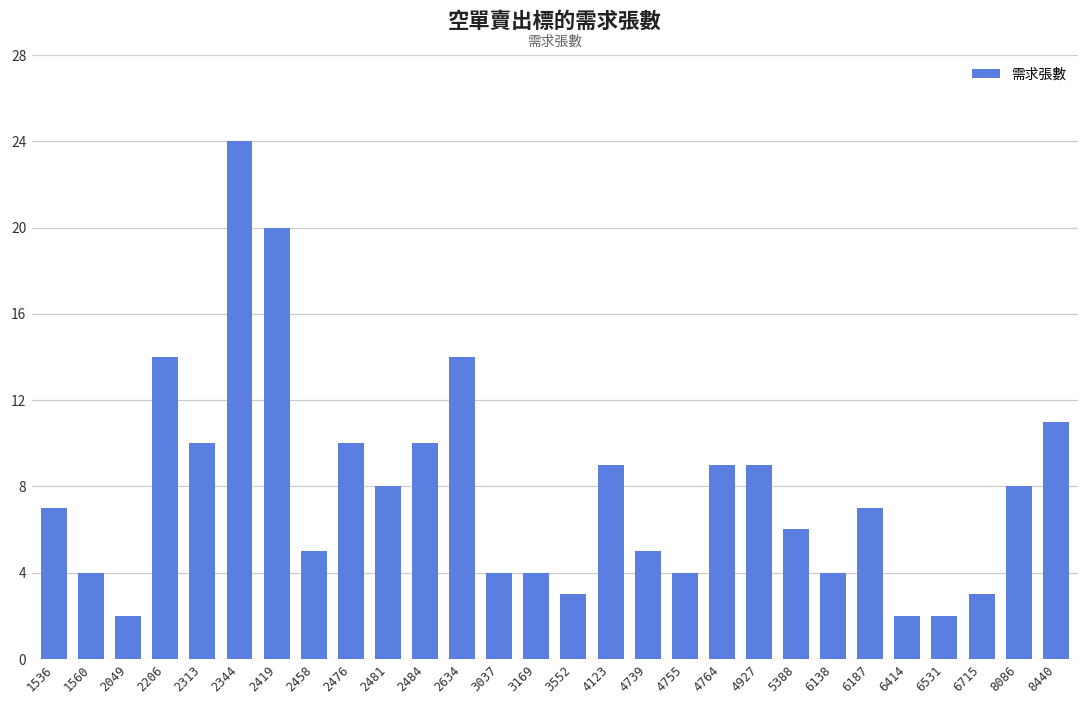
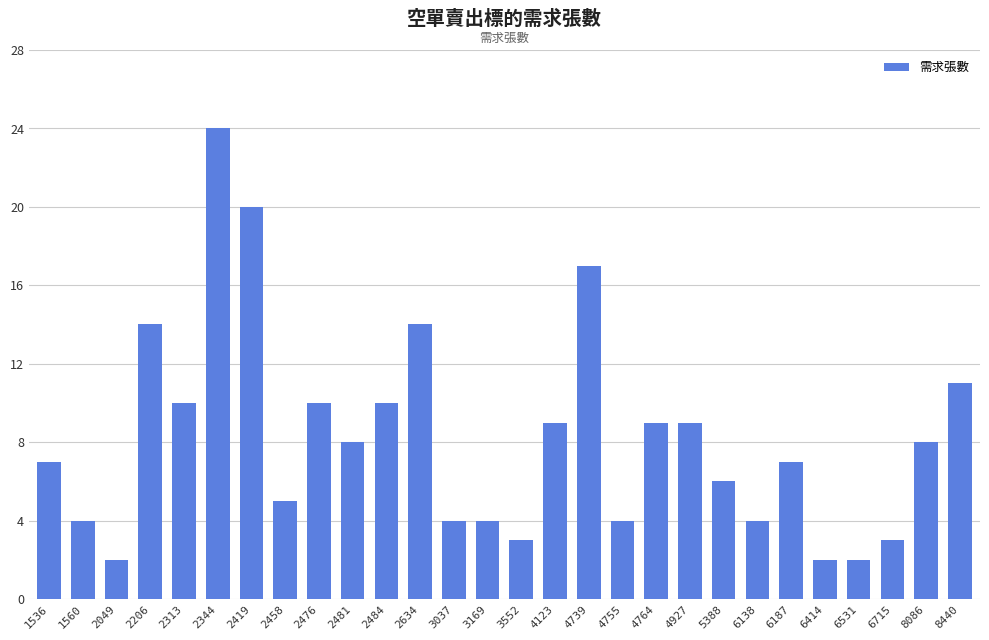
  {
    "1536": 7,
    "1560": 4,
    "2049": 2,
    "2206": 14,
    "2313": 10,
    "2344": 24,
    "2419": 20,
    "2458": 5,
    "2476": 10,
    "2481": 8,
    "2484": 10,
    "2634": 14,
    "3037": 4,
    "3169": 4,
    "3552": 3,
    "4123": 9,
-   "4739": 5,
+   "4739": 17,
    "4755": 4,
    "4764": 9,
    "4927": 9,
    "5388": 6,
    "6138": 4,
    "6187": 7,
    "6414": 2,
    "6531": 2,
    "6715": 3,
    "8086": 8,
    "8440": 11
  }
